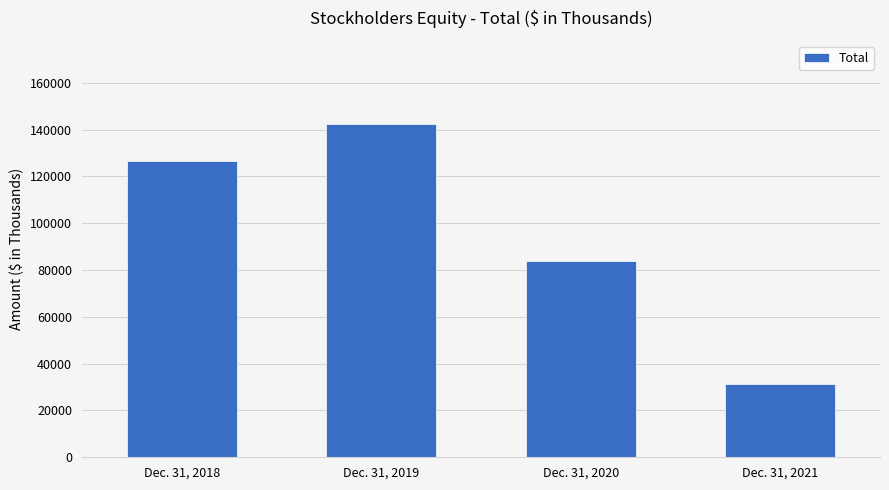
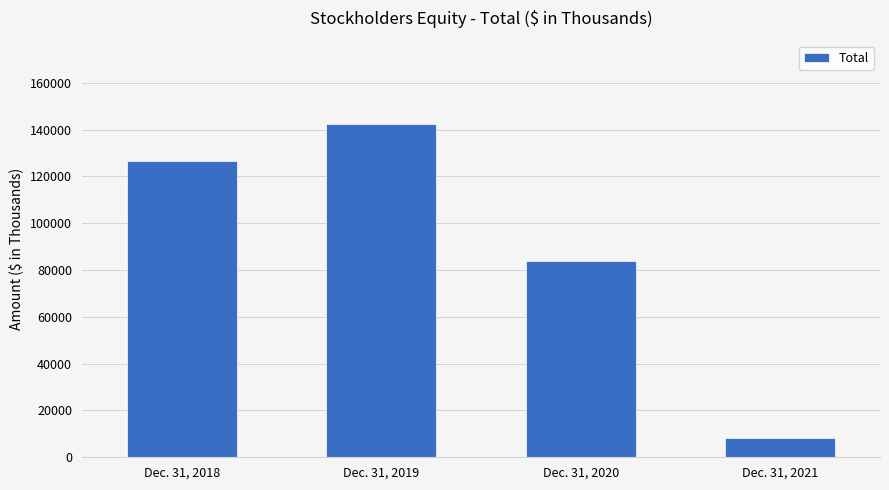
  {
    "Dec. 31, 2018": 127000,
    "Dec. 31, 2019": 142000,
    "Dec. 31, 2020": 84000,
-   "Dec. 31, 2021": 31000
+   "Dec. 31, 2021": 8000
  }
